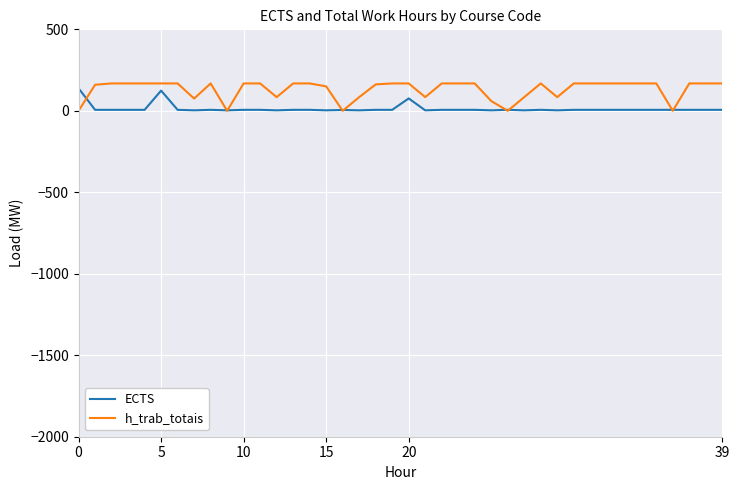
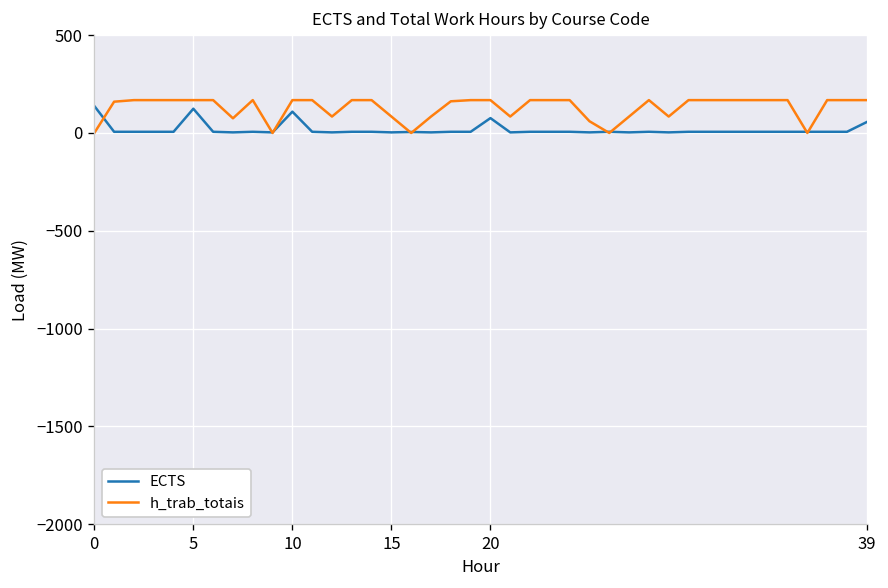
  {
    "ECTS": {
      "0": 140,
      "5": 120,
-     "10": 10,
+     "10": 110,
      "15": 0,
      "20": 80,
-     "39": 10
+     "39": 60
    },
    "h_trab_totais": {
      "0": 0,
      "5": 170,
      "10": 170,
-     "15": 150,
+     "15": 80,
      "20": 170,
      "39": 170
    }
  }
